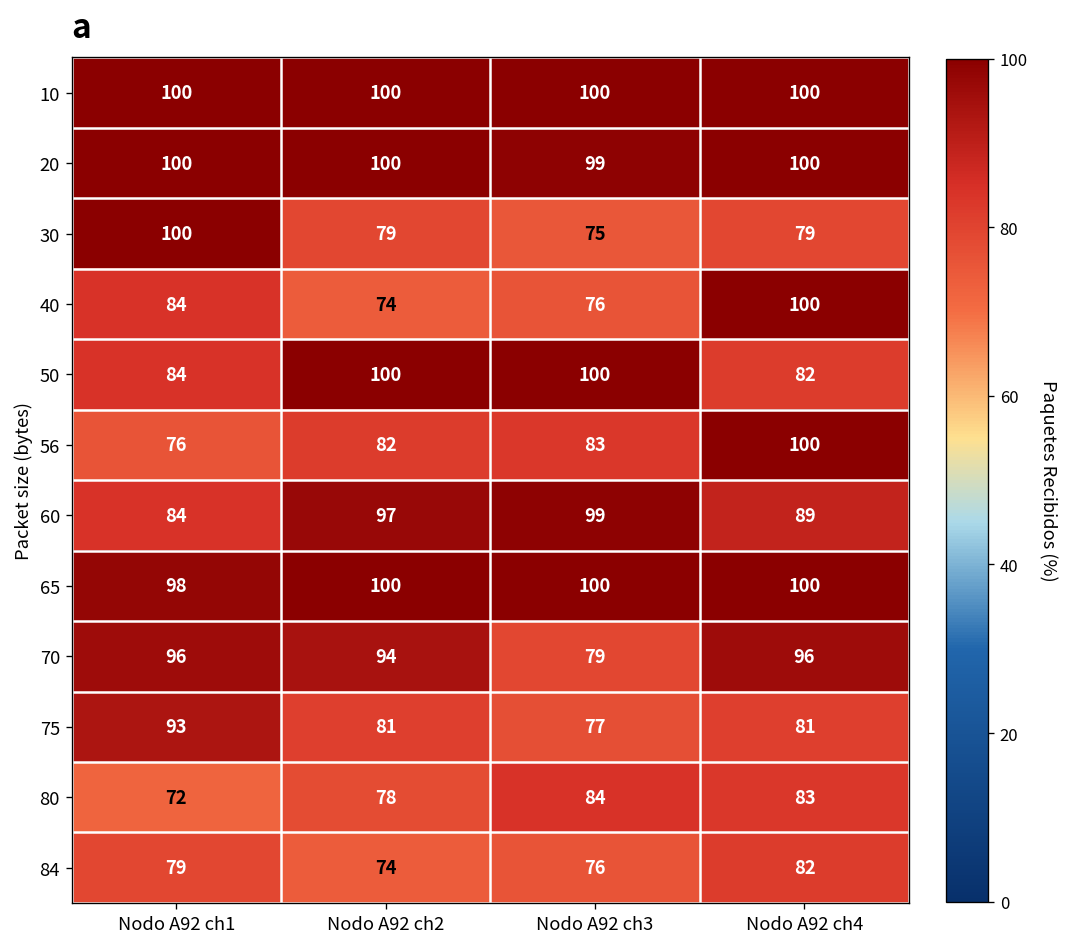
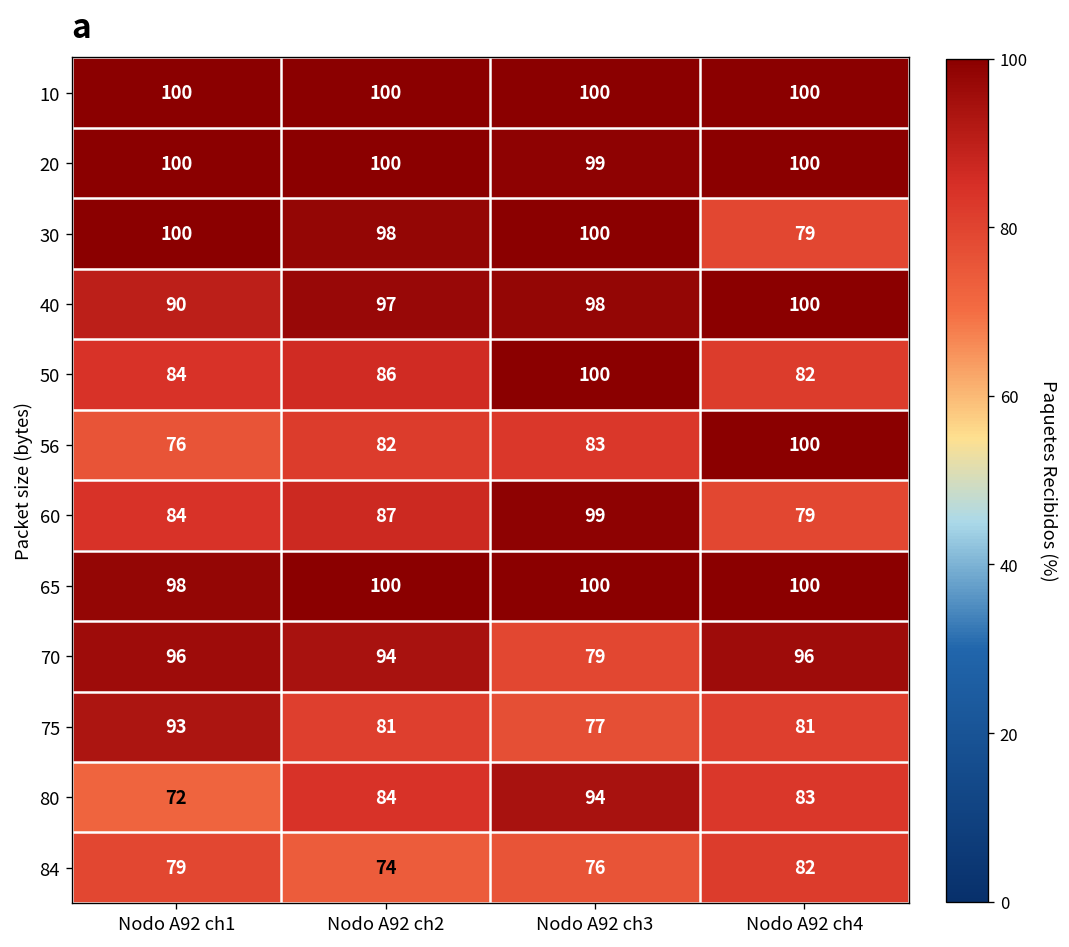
  {
    "10": {
      "Nodo A92 ch1": 100,
      "Nodo A92 ch2": 100,
      "Nodo A92 ch3": 100,
      "Nodo A92 ch4": 100
    },
    "20": {
      "Nodo A92 ch1": 100,
      "Nodo A92 ch2": 100,
      "Nodo A92 ch3": 99,
      "Nodo A92 ch4": 100
    },
    "30": {
      "Nodo A92 ch1": 100,
-     "Nodo A92 ch2": 79,
-     "Nodo A92 ch3": 75,
+     "Nodo A92 ch2": 98,
+     "Nodo A92 ch3": 100,
      "Nodo A92 ch4": 79
    },
    "40": {
-     "Nodo A92 ch1": 84,
-     "Nodo A92 ch2": 74,
-     "Nodo A92 ch3": 76,
+     "Nodo A92 ch1": 90,
+     "Nodo A92 ch2": 97,
+     "Nodo A92 ch3": 98,
      "Nodo A92 ch4": 100
    },
    "50": {
      "Nodo A92 ch1": 84,
-     "Nodo A92 ch2": 100,
+     "Nodo A92 ch2": 86,
      "Nodo A92 ch3": 100,
      "Nodo A92 ch4": 82
    },
    "56": {
      "Nodo A92 ch1": 76,
      "Nodo A92 ch2": 82,
      "Nodo A92 ch3": 83,
      "Nodo A92 ch4": 100
    },
    "60": {
      "Nodo A92 ch1": 84,
-     "Nodo A92 ch2": 97,
+     "Nodo A92 ch2": 87,
      "Nodo A92 ch3": 99,
-     "Nodo A92 ch4": 89
+     "Nodo A92 ch4": 79
    },
    "65": {
      "Nodo A92 ch1": 98,
      "Nodo A92 ch2": 100,
      "Nodo A92 ch3": 100,
      "Nodo A92 ch4": 100
    },
    "70": {
      "Nodo A92 ch1": 96,
      "Nodo A92 ch2": 94,
      "Nodo A92 ch3": 79,
      "Nodo A92 ch4": 96
    },
    "75": {
      "Nodo A92 ch1": 93,
      "Nodo A92 ch2": 81,
      "Nodo A92 ch3": 77,
      "Nodo A92 ch4": 81
    },
    "80": {
      "Nodo A92 ch1": 72,
-     "Nodo A92 ch2": 78,
-     "Nodo A92 ch3": 84,
+     "Nodo A92 ch2": 84,
+     "Nodo A92 ch3": 94,
      "Nodo A92 ch4": 83
    },
    "84": {
      "Nodo A92 ch1": 79,
      "Nodo A92 ch2": 74,
      "Nodo A92 ch3": 76,
      "Nodo A92 ch4": 82
    }
  }
